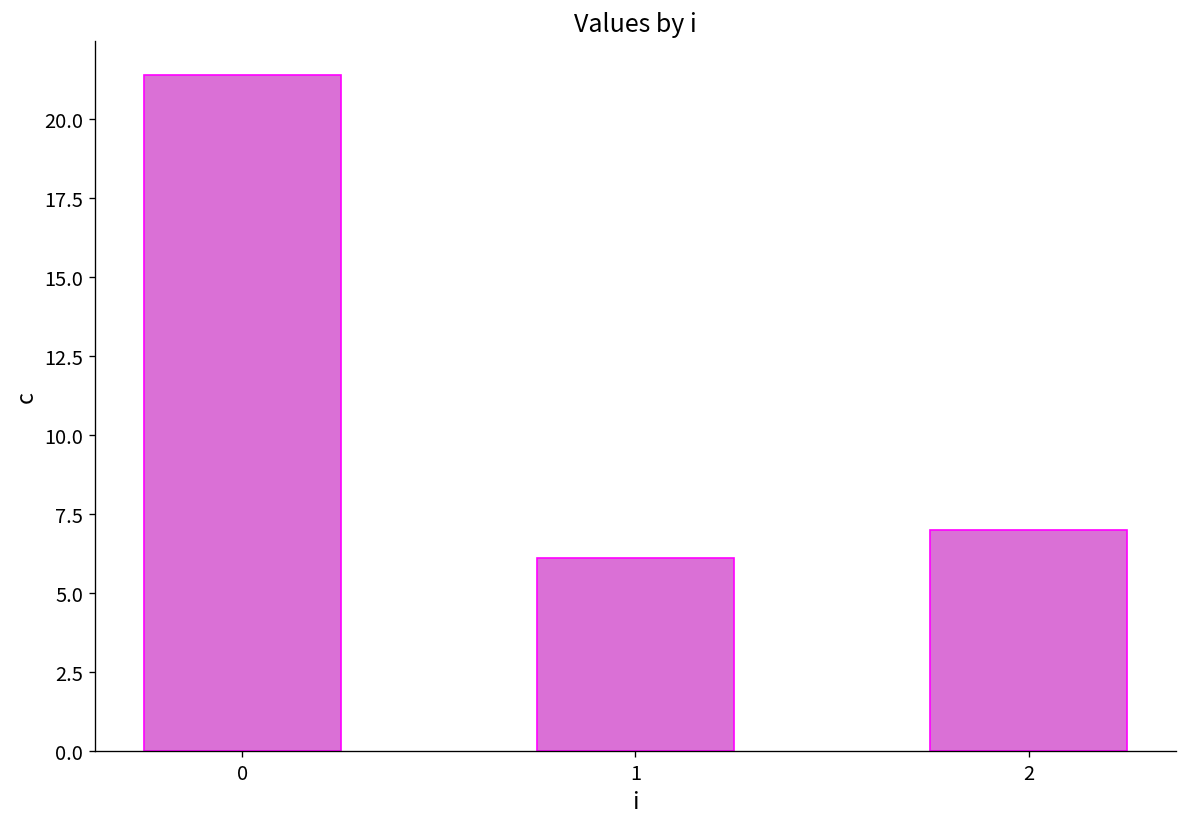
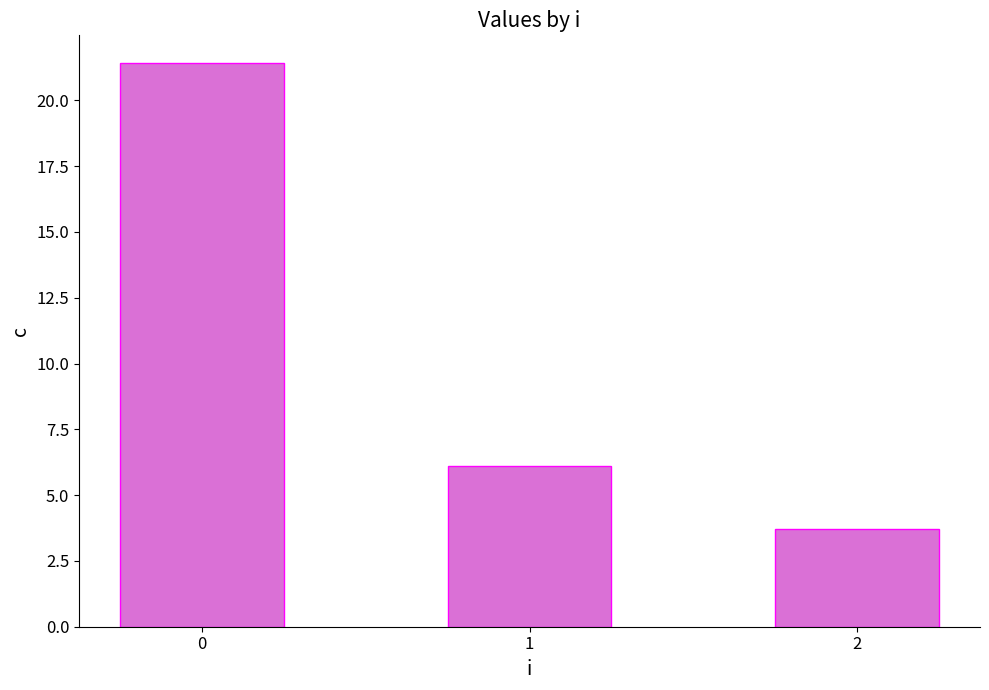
  {
    "0": 21.4,
    "1": 6.1,
-   "2": 7.0
+   "2": 3.7
  }
